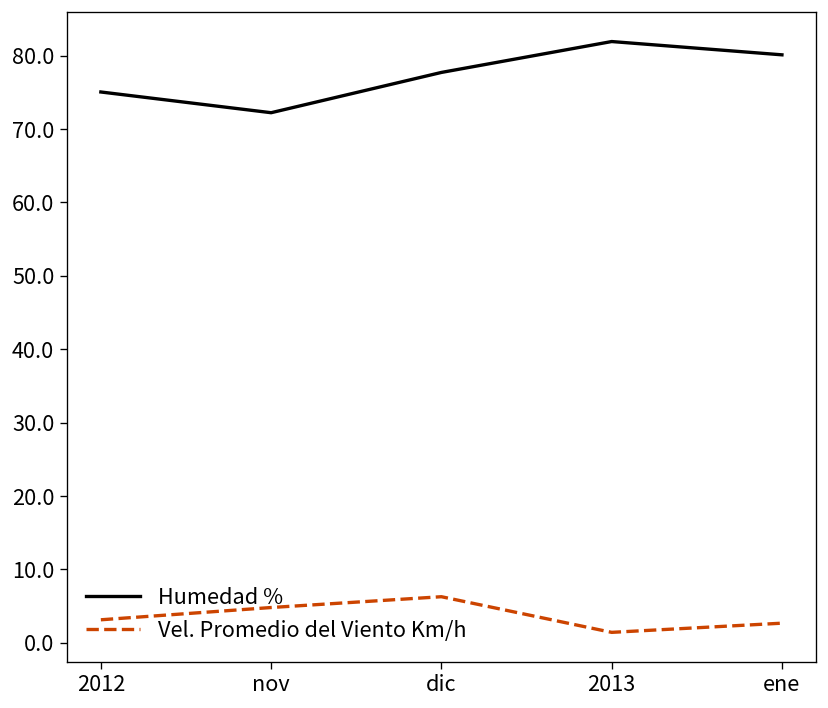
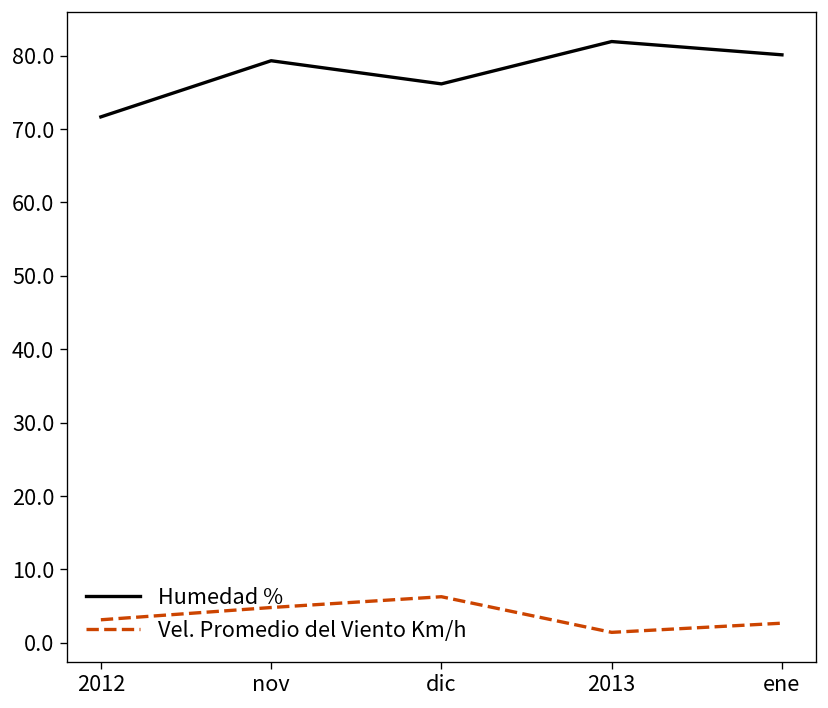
  {
    "Humedad %": {
-     "2012": 75,
-     "nov": 72,
-     "dic": 78,
+     "2012": 72,
+     "nov": 79,
+     "dic": 76,
      "2013": 82,
      "ene": 80
    },
    "Vel. Promedio del Viento Km/h": {
      "2012": 3,
      "nov": 5,
      "dic": 6,
      "2013": 1,
      "ene": 3
    }
  }
